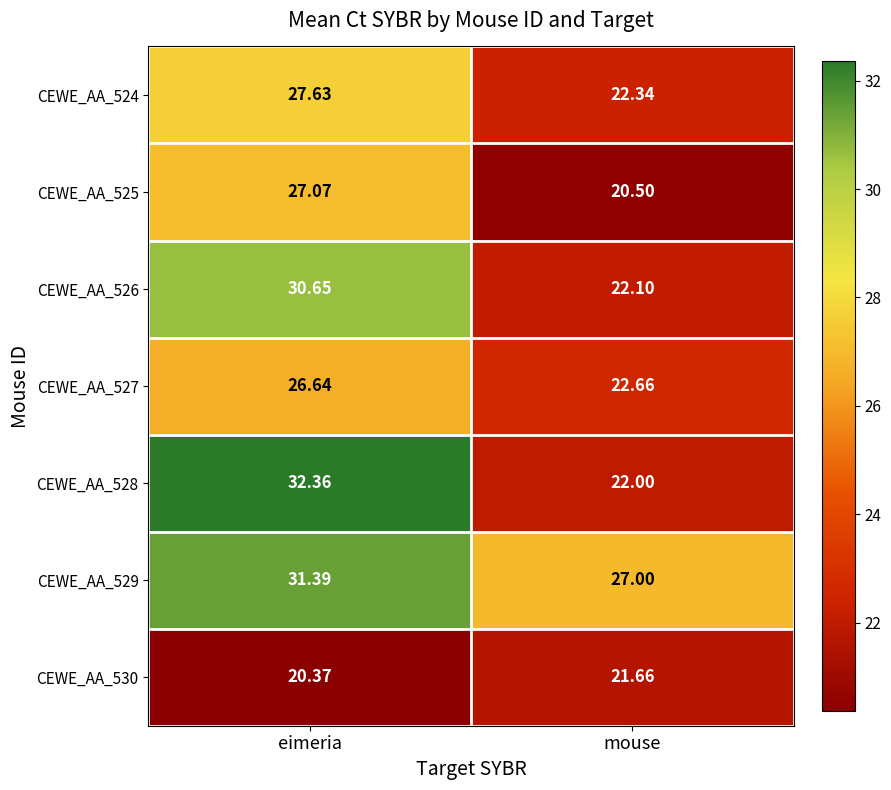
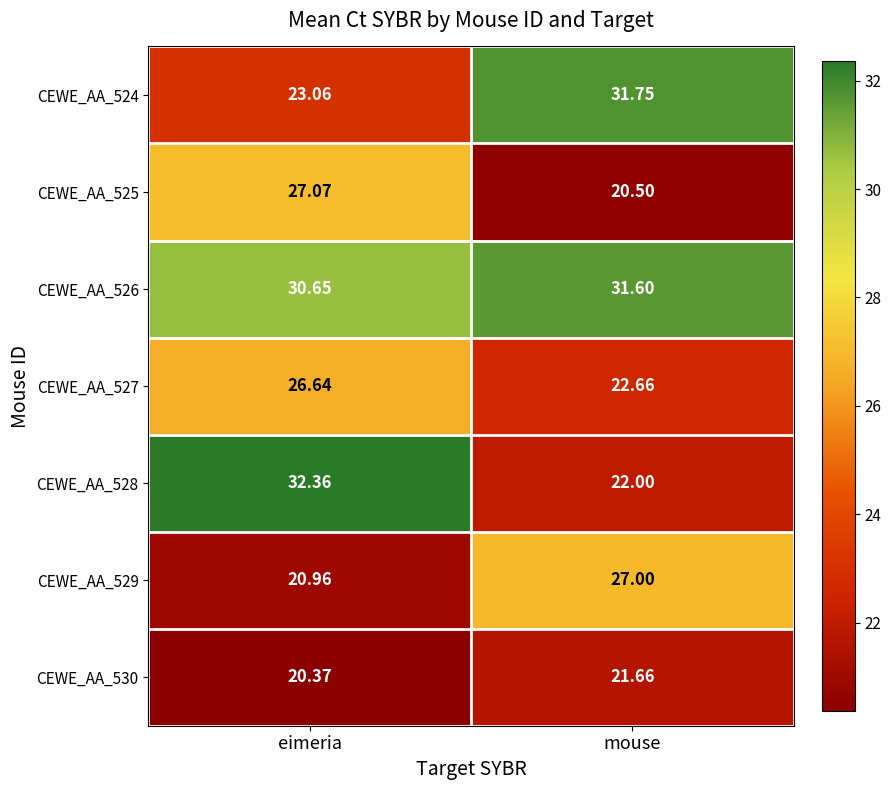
  {
    "CEWE_AA_524": {
-     "eimeria": 27.63,
-     "mouse": 22.34
+     "eimeria": 23.06,
+     "mouse": 31.75
    },
    "CEWE_AA_525": {
      "eimeria": 27.07,
      "mouse": 20.50
    },
    "CEWE_AA_526": {
      "eimeria": 30.65,
-     "mouse": 22.10
+     "mouse": 31.60
    },
    "CEWE_AA_527": {
      "eimeria": 26.64,
      "mouse": 22.66
    },
    "CEWE_AA_528": {
      "eimeria": 32.36,
      "mouse": 22.00
    },
    "CEWE_AA_529": {
-     "eimeria": 31.39,
+     "eimeria": 20.96,
      "mouse": 27.00
    },
    "CEWE_AA_530": {
      "eimeria": 20.37,
      "mouse": 21.66
    }
  }
